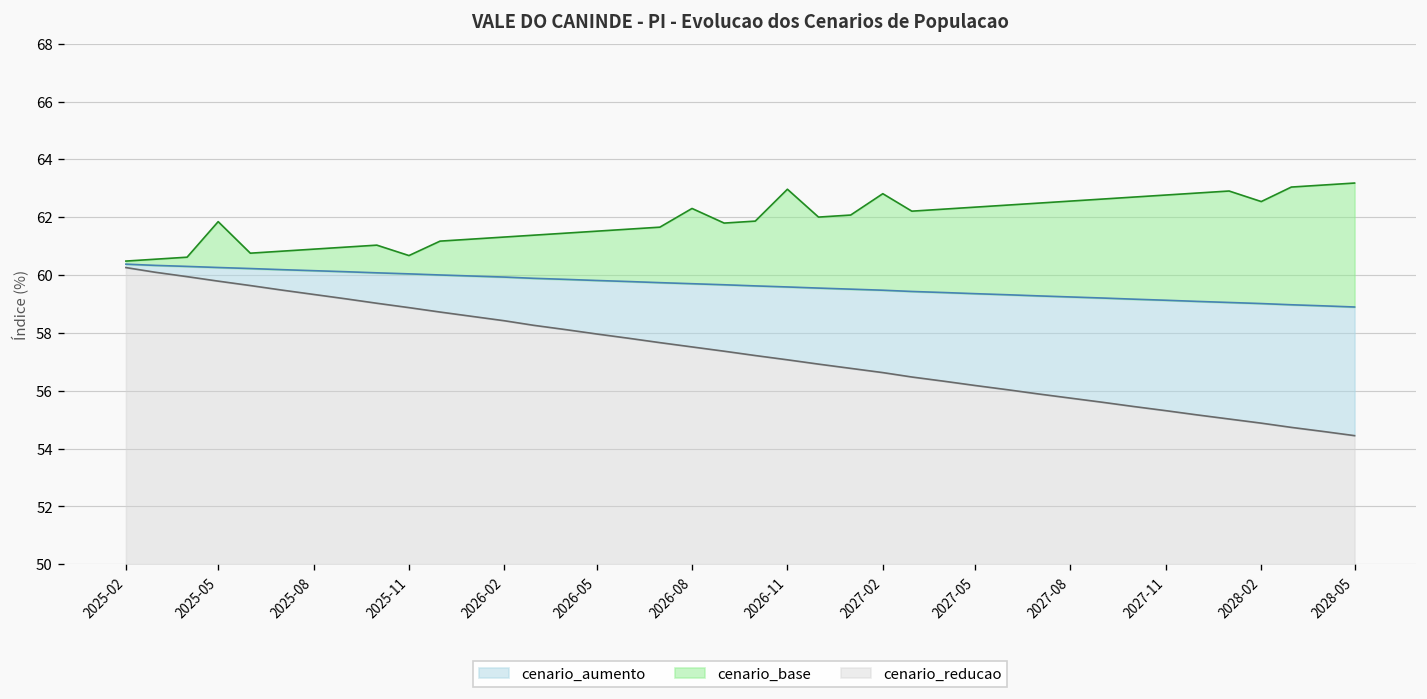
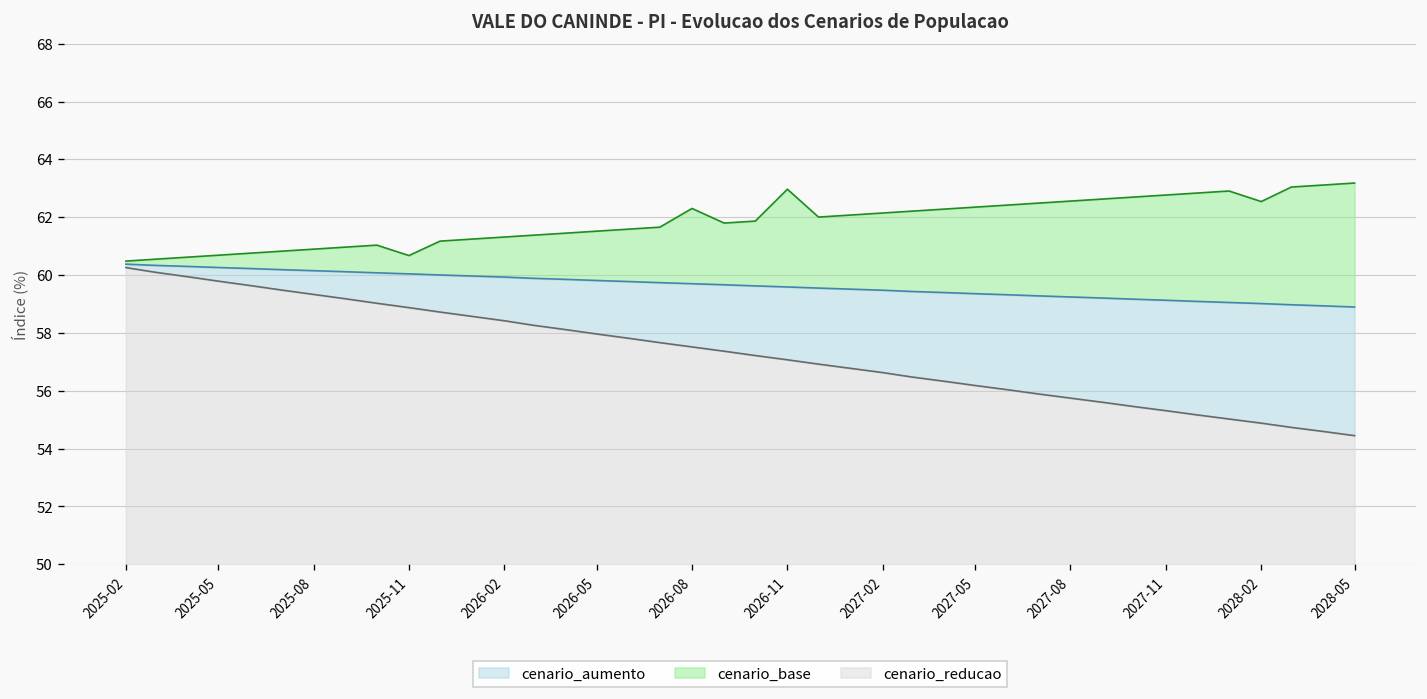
  {
    "cenario_base": {
      "2025-02": 60.5,
-     "2025-05": 61.8,
+     "2025-05": 60.7,
      "2025-08": 60.9,
      "2025-11": 60.7,
      "2026-02": 61.3,
      "2026-05": 61.5,
      "2026-08": 62.3,
      "2026-11": 63.0,
-     "2027-02": 62.8,
+     "2027-02": 62.1,
      "2027-05": 62.3,
      "2027-08": 62.6,
      "2027-11": 62.8,
      "2028-02": 62.5,
      "2028-05": 63.2
    }
  }
